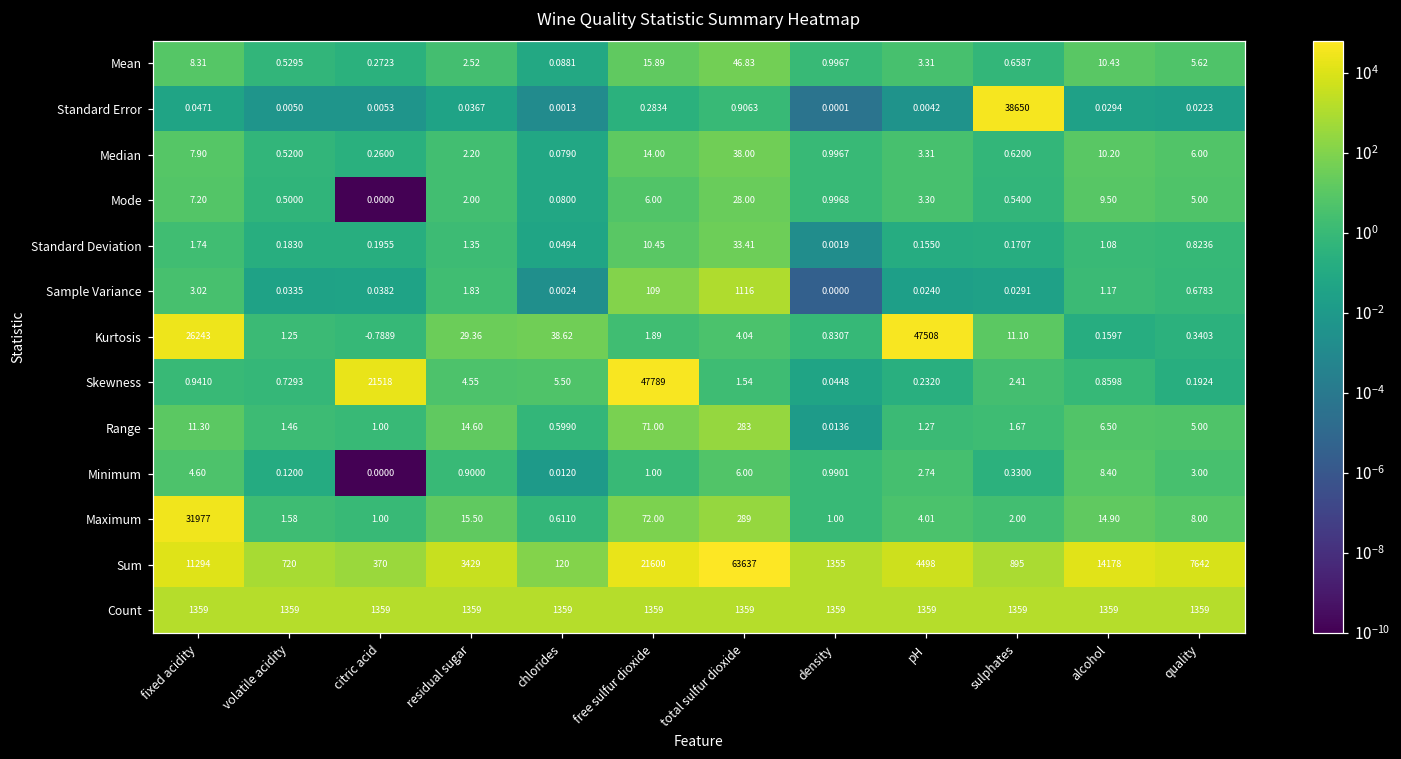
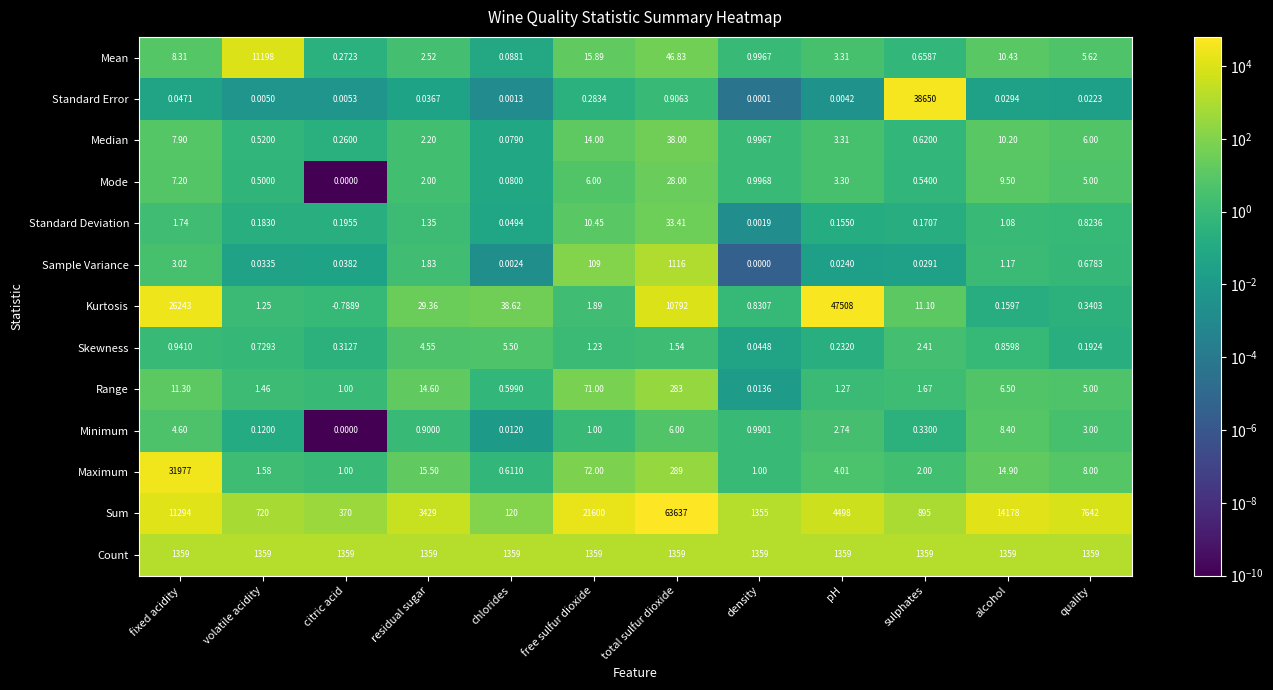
  {
    "Mean": {
      "fixed acidity": 8.31,
-     "volatile acidity": 0.5295,
+     "volatile acidity": 11198,
      "citric acid": 0.2723,
      "residual sugar": 2.52,
      "chlorides": 0.0881,
      "free sulfur dioxide": 15.89,
      "total sulfur dioxide": 46.83,
      "density": 0.9967,
      "pH": 3.31,
      "sulphates": 0.6587,
      "alcohol": 10.43,
      "quality": 5.62
    },
    "Standard Error": {
      "fixed acidity": 0.0471,
      "volatile acidity": 0.0050,
      "citric acid": 0.0053,
      "residual sugar": 0.0367,
      "chlorides": 0.0013,
      "free sulfur dioxide": 0.2834,
      "total sulfur dioxide": 0.9063,
      "density": 0.0001,
      "pH": 0.0042,
      "sulphates": 38650,
      "alcohol": 0.0294,
      "quality": 0.0223
    },
    "Median": {
      "fixed acidity": 7.90,
      "volatile acidity": 0.5200,
      "citric acid": 0.2600,
      "residual sugar": 2.20,
      "chlorides": 0.0790,
      "free sulfur dioxide": 14.00,
      "total sulfur dioxide": 38.00,
      "density": 0.9967,
      "pH": 3.31,
      "sulphates": 0.6200,
      "alcohol": 10.20,
      "quality": 6.00
    },
    "Mode": {
      "fixed acidity": 7.20,
      "volatile acidity": 0.5000,
      "citric acid": 0.0000,
      "residual sugar": 2.00,
      "chlorides": 0.0800,
      "free sulfur dioxide": 6.00,
      "total sulfur dioxide": 28.00,
      "density": 0.9968,
      "pH": 3.30,
      "sulphates": 0.5400,
      "alcohol": 9.50,
      "quality": 5.00
    },
    "Standard Deviation": {
      "fixed acidity": 1.74,
      "volatile acidity": 0.1830,
      "citric acid": 0.1955,
      "residual sugar": 1.35,
      "chlorides": 0.0494,
      "free sulfur dioxide": 10.45,
      "total sulfur dioxide": 33.41,
      "density": 0.0019,
      "pH": 0.1550,
      "sulphates": 0.1707,
      "alcohol": 1.08,
      "quality": 0.8236
    },
    "Sample Variance": {
      "fixed acidity": 3.02,
      "volatile acidity": 0.0335,
      "citric acid": 0.0382,
      "residual sugar": 1.83,
      "chlorides": 0.0024,
      "free sulfur dioxide": 109,
      "total sulfur dioxide": 1116,
      "density": 0.0000,
      "pH": 0.0240,
      "sulphates": 0.0291,
      "alcohol": 1.17,
      "quality": 0.6783
    },
    "Kurtosis": {
      "fixed acidity": 26243,
      "volatile acidity": 1.25,
      "citric acid": -0.7889,
      "residual sugar": 29.36,
      "chlorides": 38.62,
      "free sulfur dioxide": 1.89,
-     "total sulfur dioxide": 4.04,
+     "total sulfur dioxide": 10792,
      "density": 0.8307,
      "pH": 47508,
      "sulphates": 11.10,
      "alcohol": 0.1597,
      "quality": 0.3403
    },
    "Skewness": {
      "fixed acidity": 0.9410,
      "volatile acidity": 0.7293,
-     "citric acid": 21518,
+     "citric acid": 0.3127,
      "residual sugar": 4.55,
      "chlorides": 5.50,
-     "free sulfur dioxide": 47789,
+     "free sulfur dioxide": 1.23,
      "total sulfur dioxide": 1.54,
      "density": 0.0448,
      "pH": 0.2320,
      "sulphates": 2.41,
      "alcohol": 0.8598,
      "quality": 0.1924
    },
    "Range": {
      "fixed acidity": 11.30,
      "volatile acidity": 1.46,
      "citric acid": 1.00,
      "residual sugar": 14.60,
      "chlorides": 0.5990,
      "free sulfur dioxide": 71.00,
      "total sulfur dioxide": 283,
      "density": 0.0136,
      "pH": 1.27,
      "sulphates": 1.67,
      "alcohol": 6.50,
      "quality": 5.00
    },
    "Minimum": {
      "fixed acidity": 4.60,
      "volatile acidity": 0.1200,
      "citric acid": 0.0000,
      "residual sugar": 0.9000,
      "chlorides": 0.0120,
      "free sulfur dioxide": 1.00,
      "total sulfur dioxide": 6.00,
      "density": 0.9901,
      "pH": 2.74,
      "sulphates": 0.3300,
      "alcohol": 8.40,
      "quality": 3.00
    },
    "Maximum": {
      "fixed acidity": 31977,
      "volatile acidity": 1.58,
      "citric acid": 1.00,
      "residual sugar": 15.50,
      "chlorides": 0.6110,
      "free sulfur dioxide": 72.00,
      "total sulfur dioxide": 289,
      "density": 1.00,
      "pH": 4.01,
      "sulphates": 2.00,
      "alcohol": 14.90,
      "quality": 8.00
    },
    "Sum": {
      "fixed acidity": 11294,
      "volatile acidity": 720,
      "citric acid": 370,
      "residual sugar": 3429,
      "chlorides": 120,
      "free sulfur dioxide": 21600,
      "total sulfur dioxide": 63637,
      "density": 1355,
      "pH": 4498,
      "sulphates": 895,
      "alcohol": 14178,
      "quality": 7642
    },
    "Count": {
      "fixed acidity": 1359,
      "volatile acidity": 1359,
      "citric acid": 1359,
      "residual sugar": 1359,
      "chlorides": 1359,
      "free sulfur dioxide": 1359,
      "total sulfur dioxide": 1359,
      "density": 1359,
      "pH": 1359,
      "sulphates": 1359,
      "alcohol": 1359,
      "quality": 1359
    }
  }
